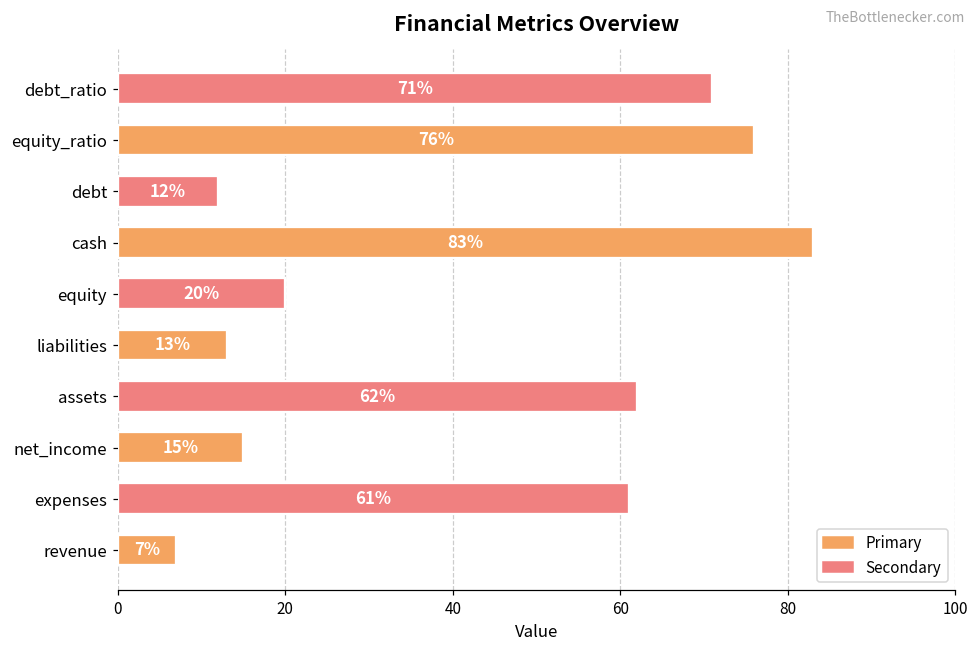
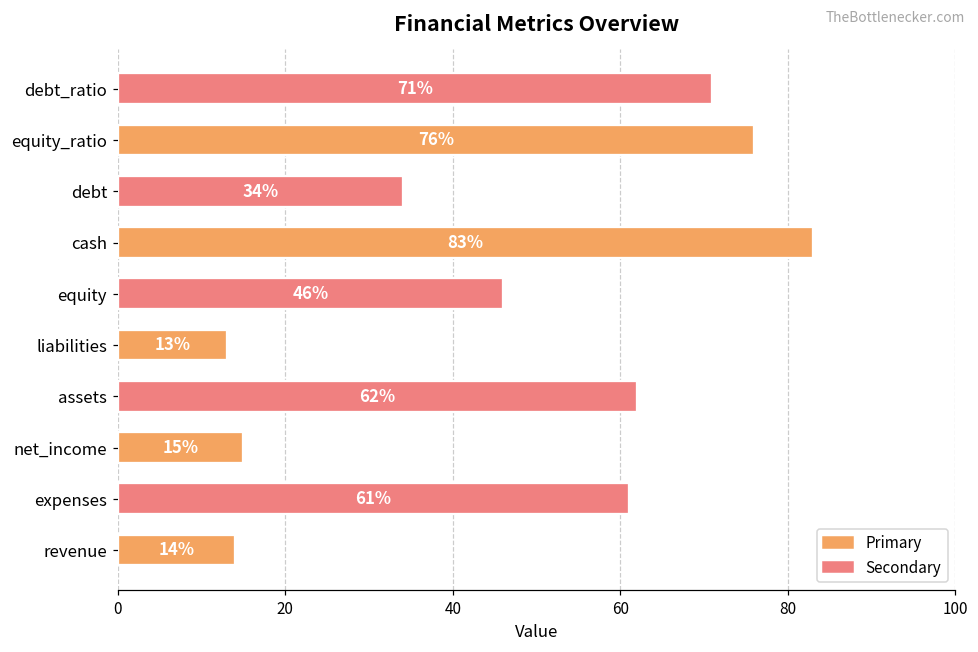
  {
    "debt_ratio": "71%",
    "equity_ratio": "76%",
-   "debt": "12%",
+   "debt": "34%",
    "cash": "83%",
-   "equity": "20%",
+   "equity": "46%",
    "liabilities": "13%",
    "assets": "62%",
    "net_income": "15%",
    "expenses": "61%",
-   "revenue": "7%"
+   "revenue": "14%"
  }
